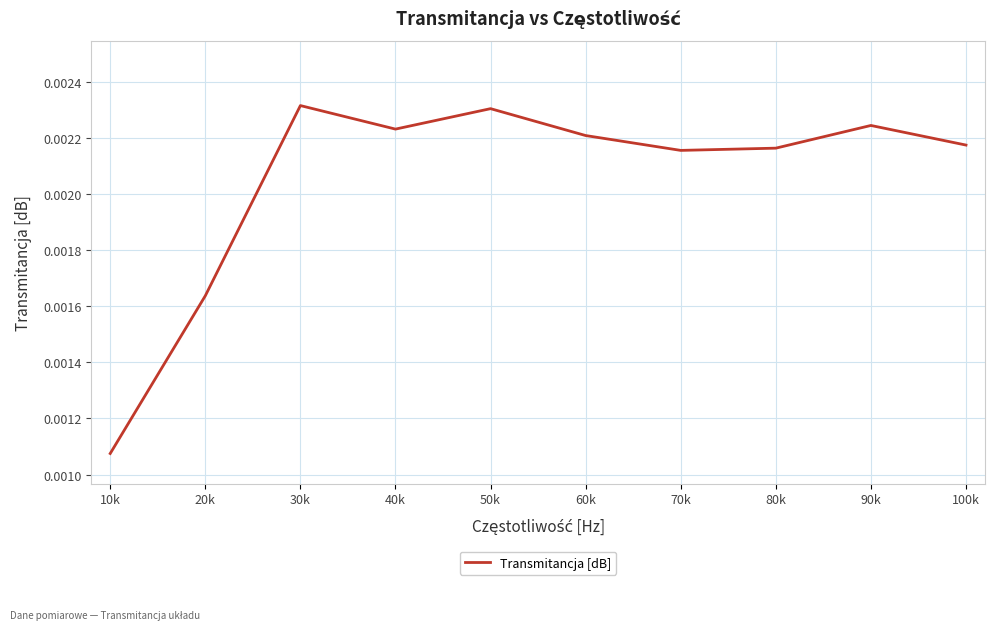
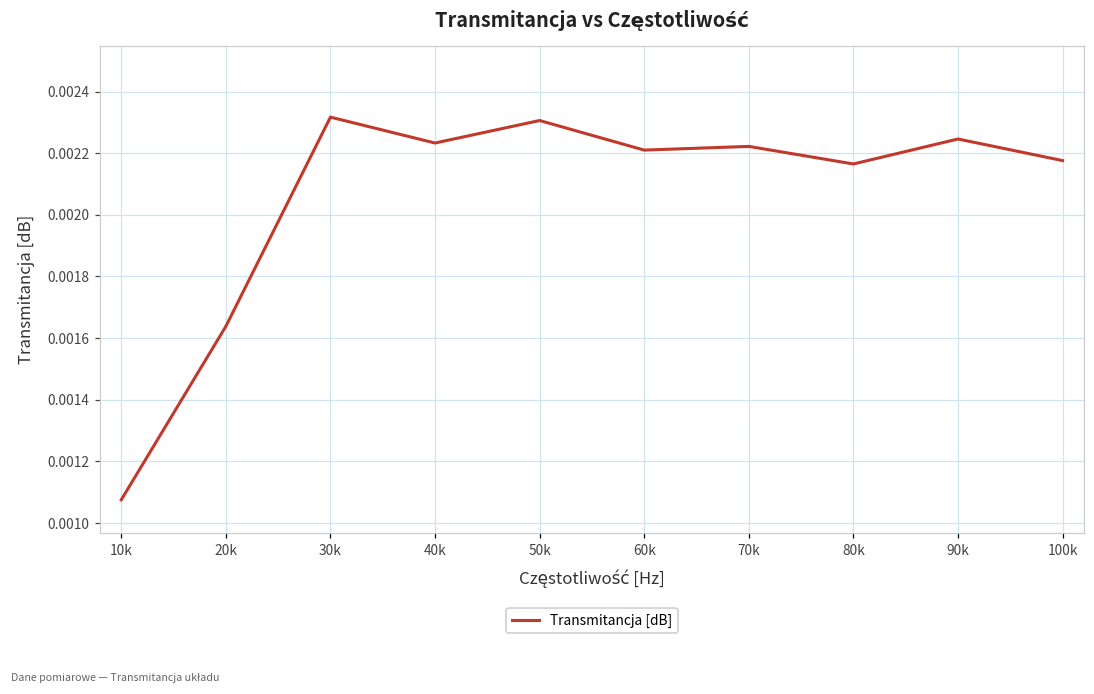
  {
    "10k": 0.00108,
    "20k": 0.00164,
    "30k": 0.00232,
    "40k": 0.00223,
    "50k": 0.00231,
    "60k": 0.00221,
-   "70k": 0.00216,
+   "70k": 0.00222,
    "80k": 0.00217,
    "90k": 0.00225,
    "100k": 0.00218
  }
